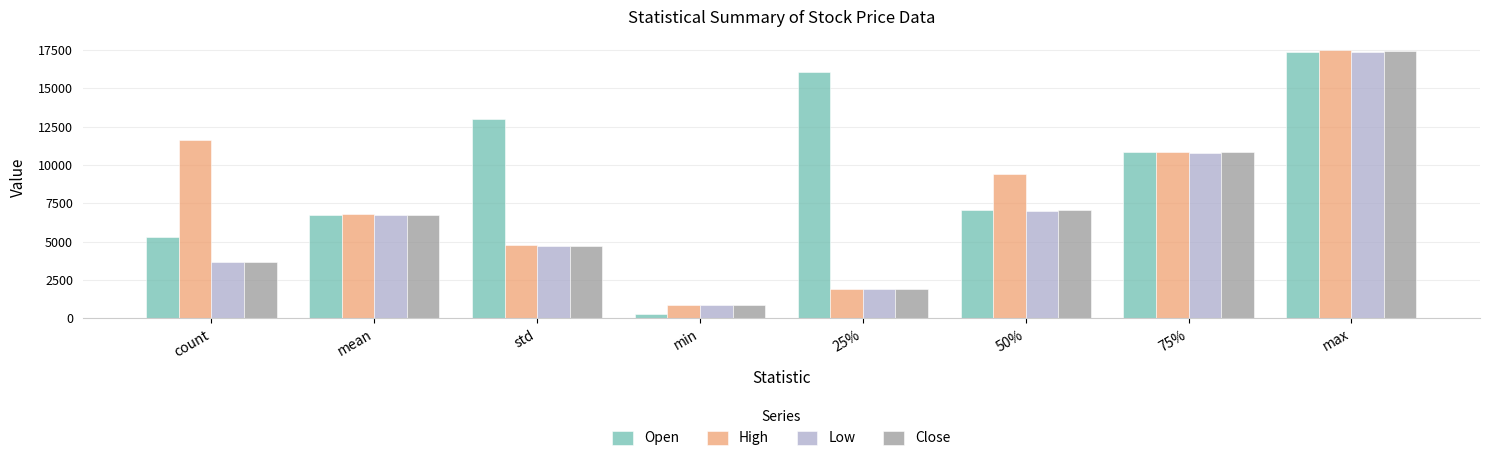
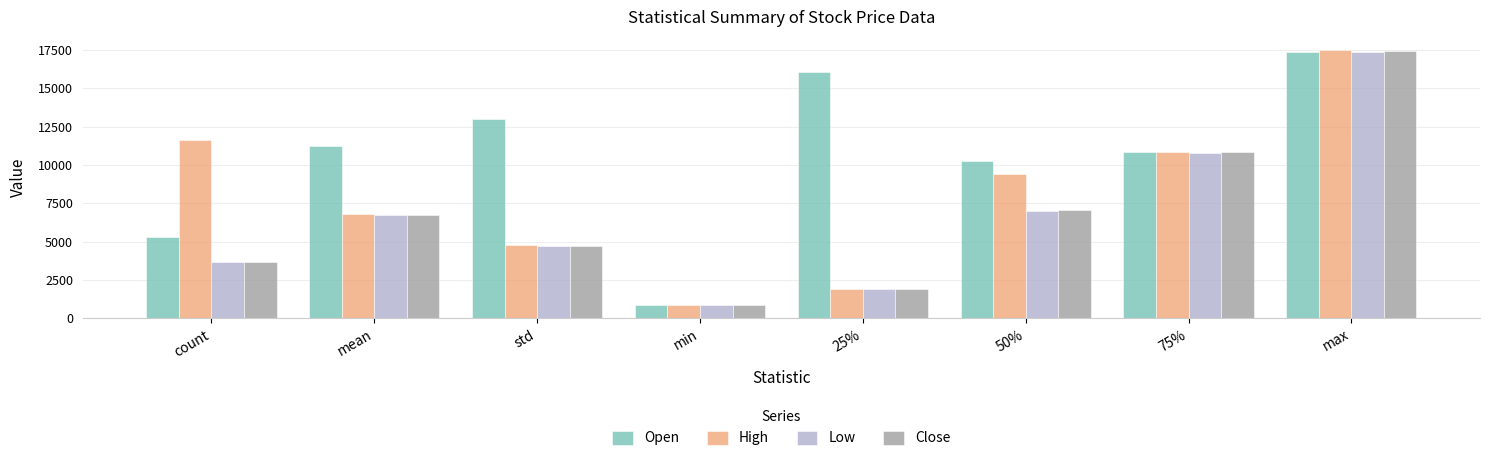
  {
    "Open": {
      "count": 5300,
-     "mean": 6800,
+     "mean": 11300,
      "std": 13000,
-     "min": 300,
+     "min": 800,
      "25%": 16100,
-     "50%": 7000,
+     "50%": 10300,
      "75%": 10800,
      "max": 17400
    },
    "High": {
      "count": 11600,
      "mean": 6800,
      "std": 4800,
      "min": 800,
      "25%": 1900,
      "50%": 9400,
      "75%": 10800,
      "max": 17500
    }
  }
